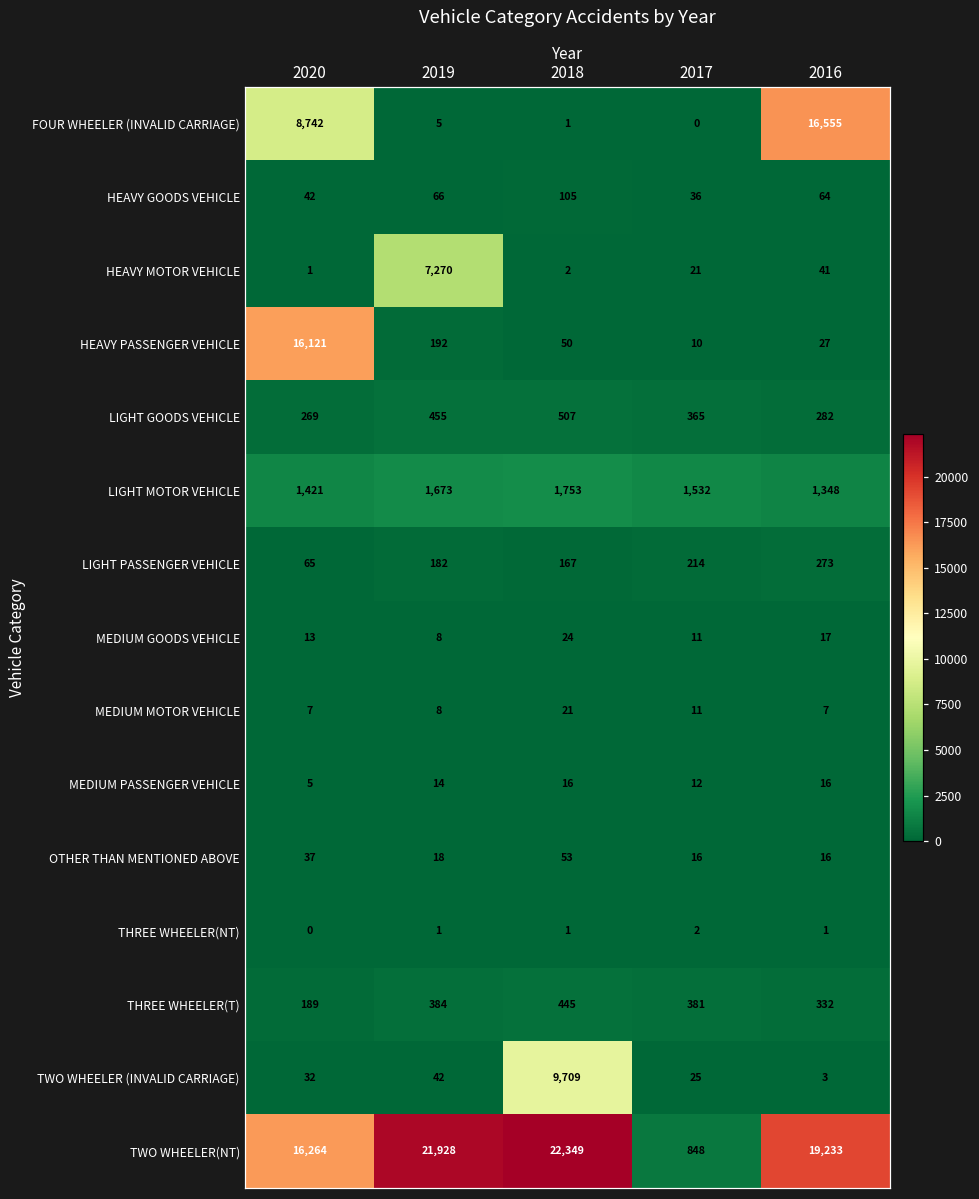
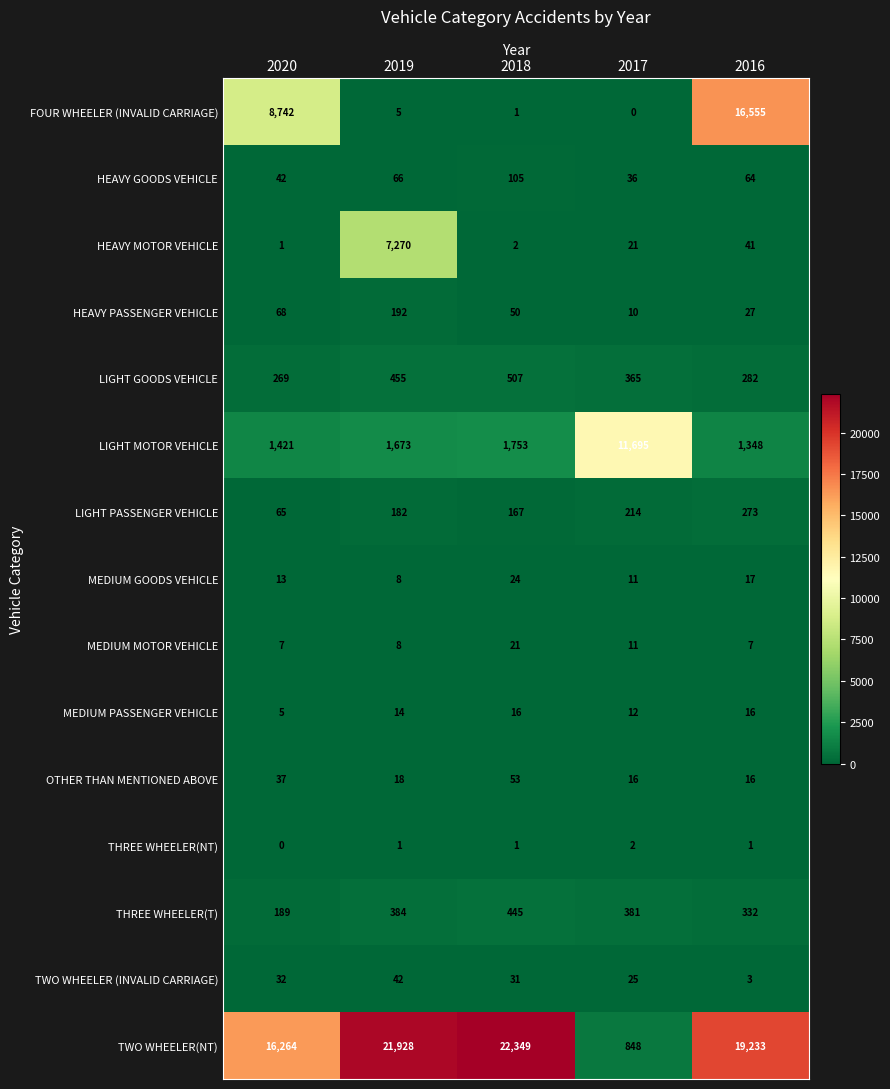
  {
    "FOUR WHEELER (INVALID CARRIAGE)": {
      "2020": "8,742",
      "2019": "5",
      "2018": "1",
      "2017": "0",
      "2016": "16,555"
    },
    "HEAVY GOODS VEHICLE": {
      "2020": "42",
      "2019": "66",
      "2018": "105",
      "2017": "36",
      "2016": "64"
    },
    "HEAVY MOTOR VEHICLE": {
      "2020": "1",
      "2019": "7,270",
      "2018": "2",
      "2017": "21",
      "2016": "41"
    },
    "HEAVY PASSENGER VEHICLE": {
-     "2020": "16,121",
+     "2020": "68",
      "2019": "192",
      "2018": "50",
      "2017": "10",
      "2016": "27"
    },
    "LIGHT GOODS VEHICLE": {
      "2020": "269",
      "2019": "455",
      "2018": "507",
      "2017": "365",
      "2016": "282"
    },
    "LIGHT MOTOR VEHICLE": {
      "2020": "1,421",
      "2019": "1,673",
      "2018": "1,753",
-     "2017": "1,532",
+     "2017": "11,695",
      "2016": "1,348"
    },
    "LIGHT PASSENGER VEHICLE": {
      "2020": "65",
      "2019": "182",
      "2018": "167",
      "2017": "214",
      "2016": "273"
    },
    "MEDIUM GOODS VEHICLE": {
      "2020": "13",
      "2019": "8",
      "2018": "24",
      "2017": "11",
      "2016": "17"
    },
    "MEDIUM MOTOR VEHICLE": {
      "2020": "7",
      "2019": "8",
      "2018": "21",
      "2017": "11",
      "2016": "7"
    },
    "MEDIUM PASSENGER VEHICLE": {
      "2020": "5",
      "2019": "14",
      "2018": "16",
      "2017": "12",
      "2016": "16"
    },
    "OTHER THAN MENTIONED ABOVE": {
      "2020": "37",
      "2019": "18",
      "2018": "53",
      "2017": "16",
      "2016": "16"
    },
    "THREE WHEELER(NT)": {
      "2020": "0",
      "2019": "1",
      "2018": "1",
      "2017": "2",
      "2016": "1"
    },
    "THREE WHEELER(T)": {
      "2020": "189",
      "2019": "384",
      "2018": "445",
      "2017": "381",
      "2016": "332"
    },
    "TWO WHEELER (INVALID CARRIAGE)": {
      "2020": "32",
      "2019": "42",
-     "2018": "9,709",
+     "2018": "31",
      "2017": "25",
      "2016": "3"
    },
    "TWO WHEELER(NT)": {
      "2020": "16,264",
      "2019": "21,928",
      "2018": "22,349",
      "2017": "848",
      "2016": "19,233"
    }
  }
